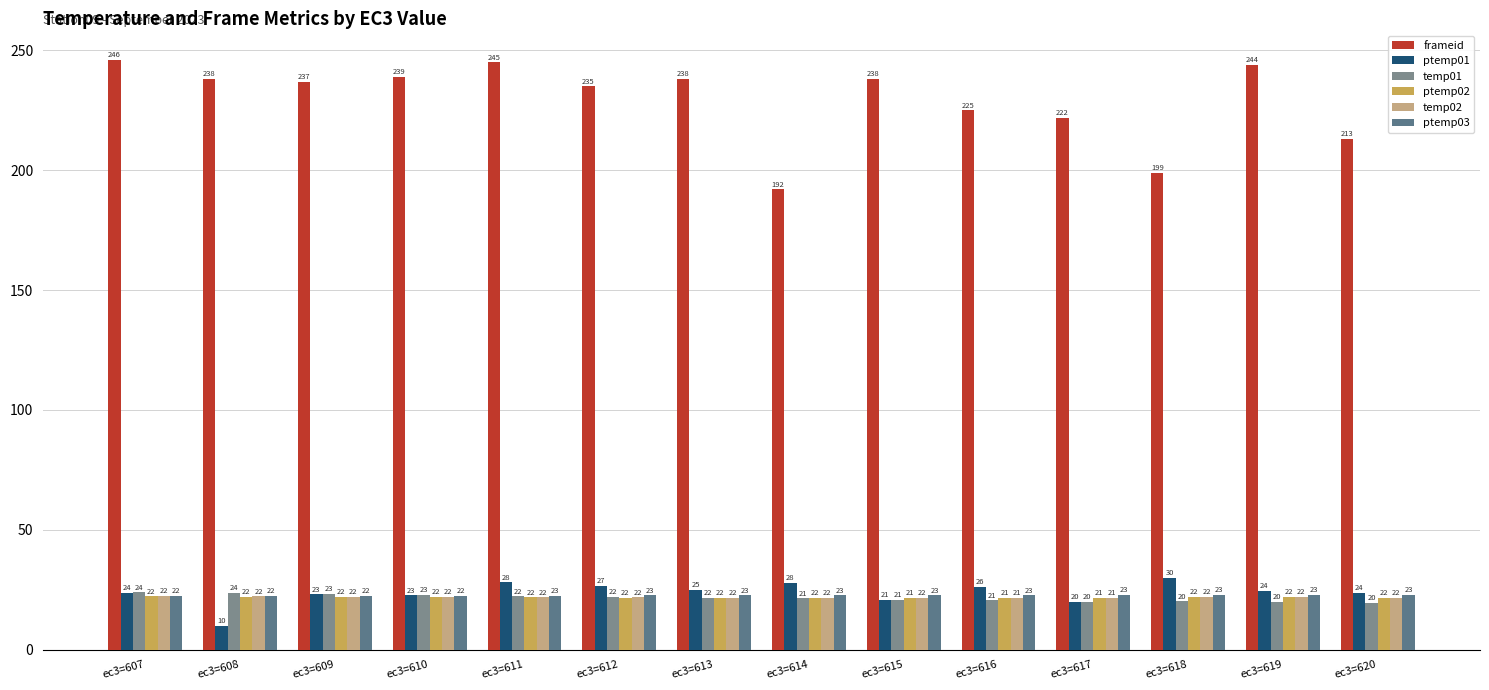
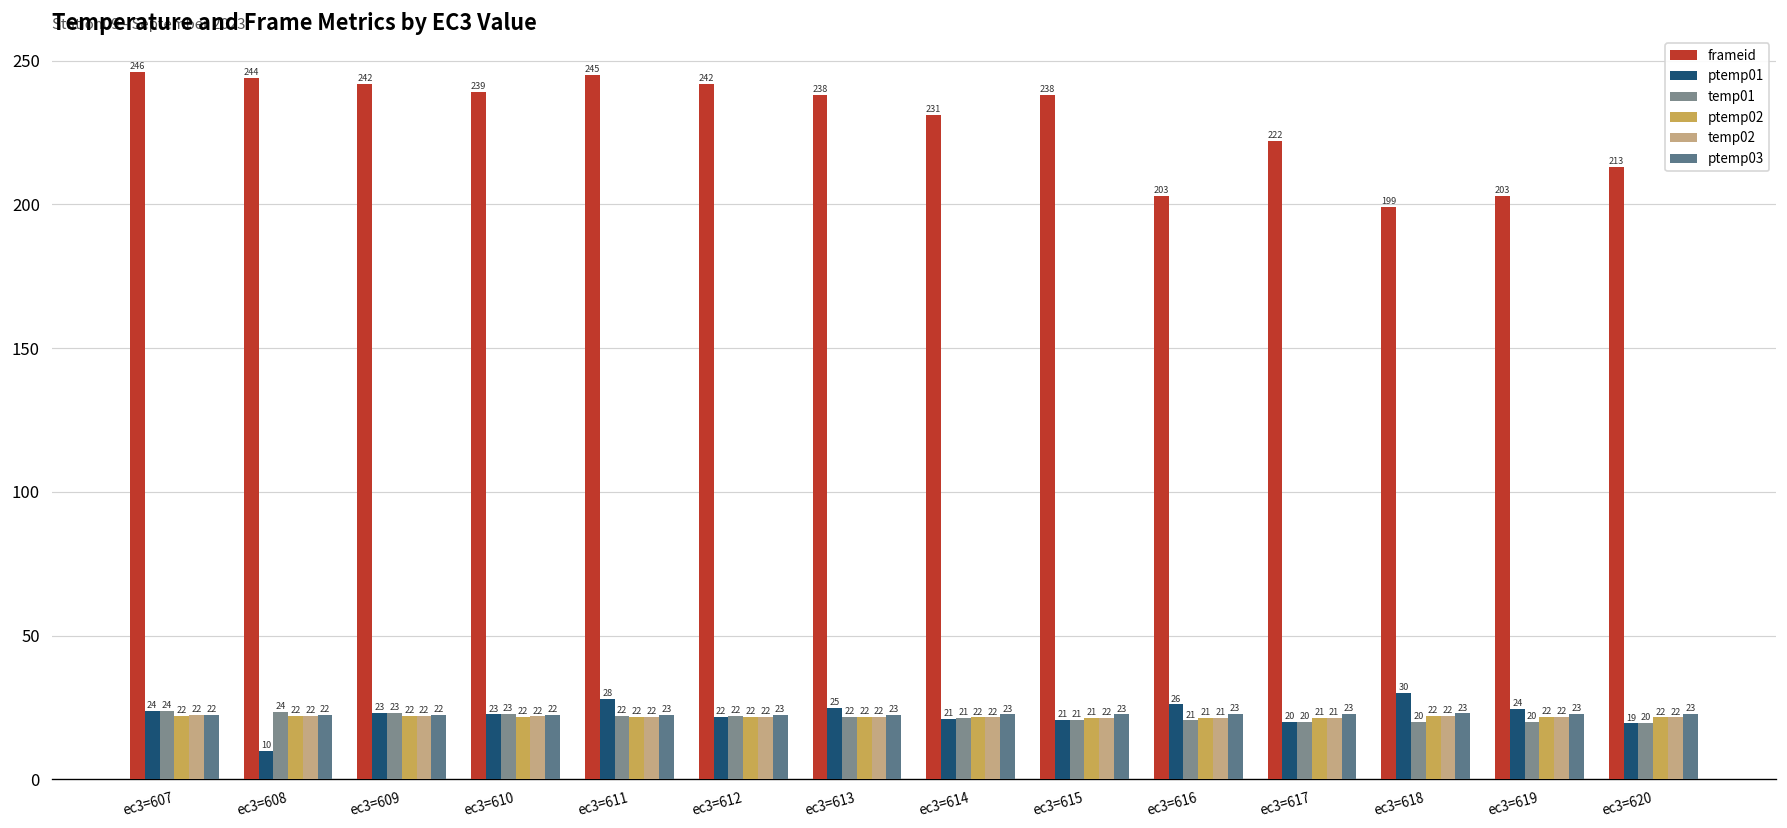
  {
    "frameid": {
      "ec3=607": 246,
-     "ec3=608": 238,
-     "ec3=609": 237,
+     "ec3=608": 244,
+     "ec3=609": 242,
      "ec3=610": 239,
      "ec3=611": 245,
-     "ec3=612": 235,
+     "ec3=612": 242,
      "ec3=613": 238,
-     "ec3=614": 192,
+     "ec3=614": 231,
      "ec3=615": 238,
-     "ec3=616": 225,
+     "ec3=616": 203,
      "ec3=617": 222,
      "ec3=618": 199,
-     "ec3=619": 244,
+     "ec3=619": 203,
      "ec3=620": 213
    },
    "ptemp01": {
      "ec3=607": 24,
      "ec3=608": 10,
      "ec3=609": 23,
      "ec3=610": 23,
      "ec3=611": 28,
-     "ec3=612": 27,
+     "ec3=612": 22,
      "ec3=613": 25,
-     "ec3=614": 28,
+     "ec3=614": 21,
      "ec3=615": 21,
      "ec3=616": 26,
      "ec3=617": 20,
      "ec3=618": 30,
      "ec3=619": 24,
-     "ec3=620": 24
+     "ec3=620": 19
    }
  }
